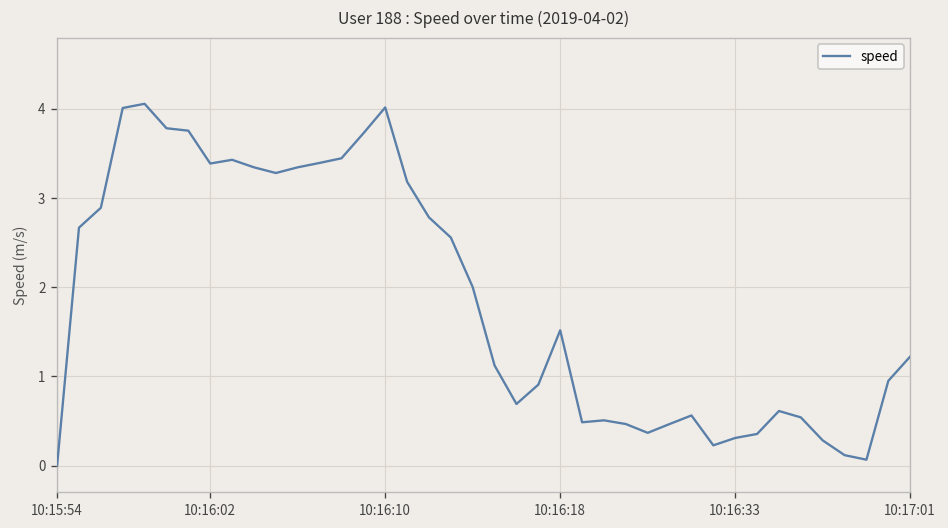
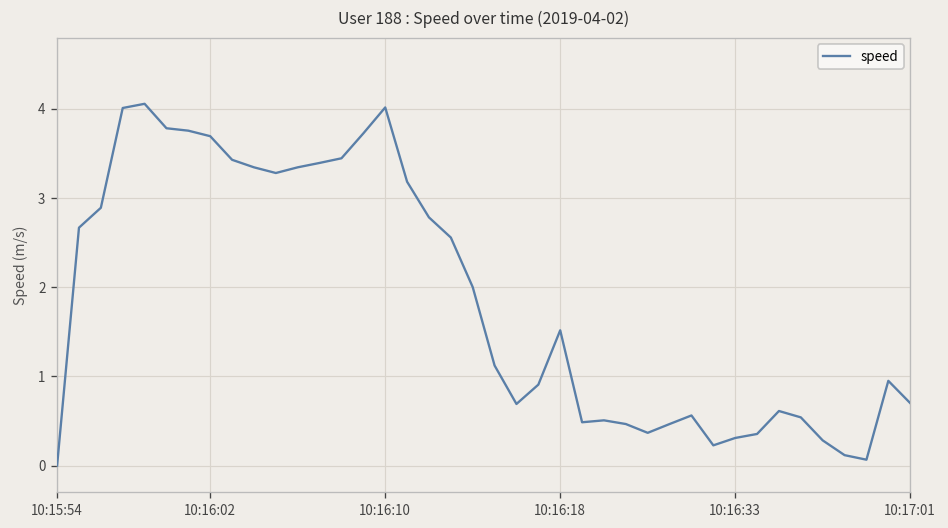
  {
    "10:15:54": 0.0,
-   "10:16:02": 3.4,
+   "10:16:02": 3.7,
    "10:16:10": 4.0,
    "10:16:18": 1.5,
    "10:16:33": 0.3,
-   "10:17:01": 1.2
+   "10:17:01": 0.7
  }
